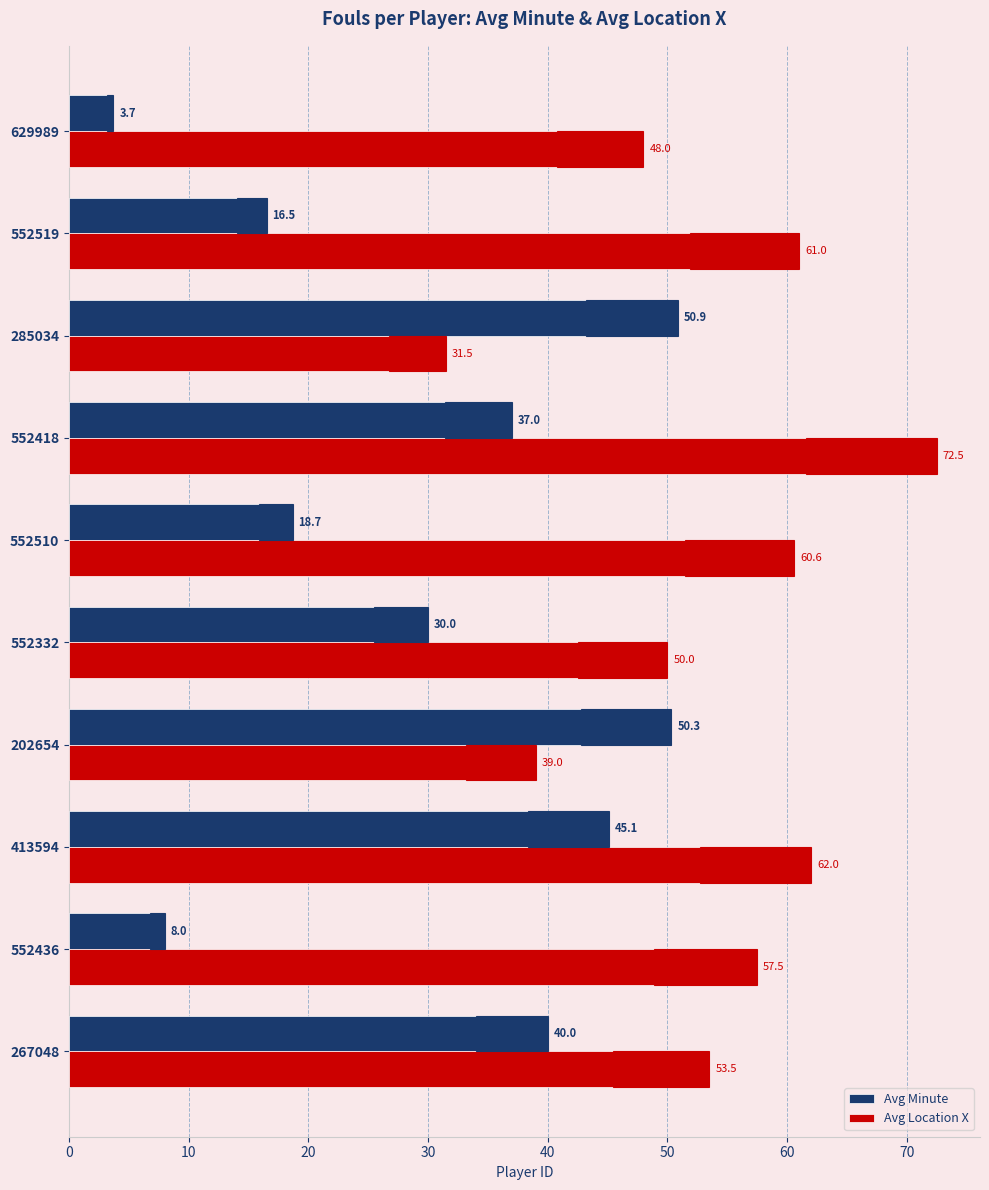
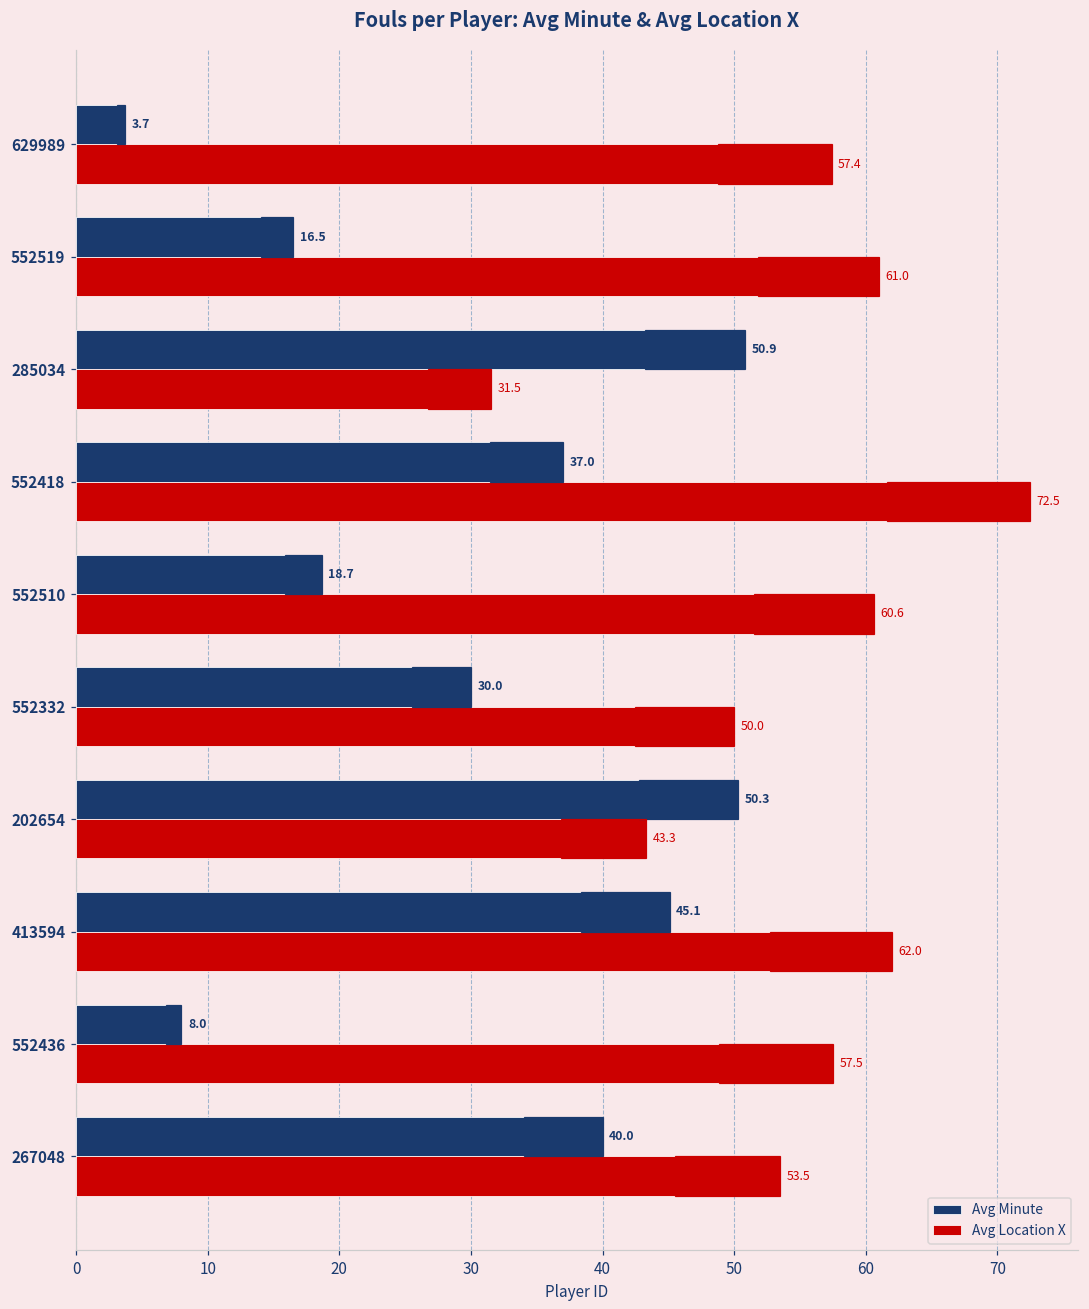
  {
    "Avg Minute": {
      "629989": 3.7,
      "552519": 16.5,
      "285034": 50.9,
      "552418": 37.0,
      "552510": 18.7,
      "552332": 30.0,
      "202654": 50.3,
      "413594": 45.1,
      "552436": 8.0,
      "267048": 40.0
    },
    "Avg Location X": {
-     "629989": 48.0,
+     "629989": 57.4,
      "552519": 61.0,
      "285034": 31.5,
      "552418": 72.5,
      "552510": 60.6,
      "552332": 50.0,
-     "202654": 39.0,
+     "202654": 43.3,
      "413594": 62.0,
      "552436": 57.5,
      "267048": 53.5
    }
  }
